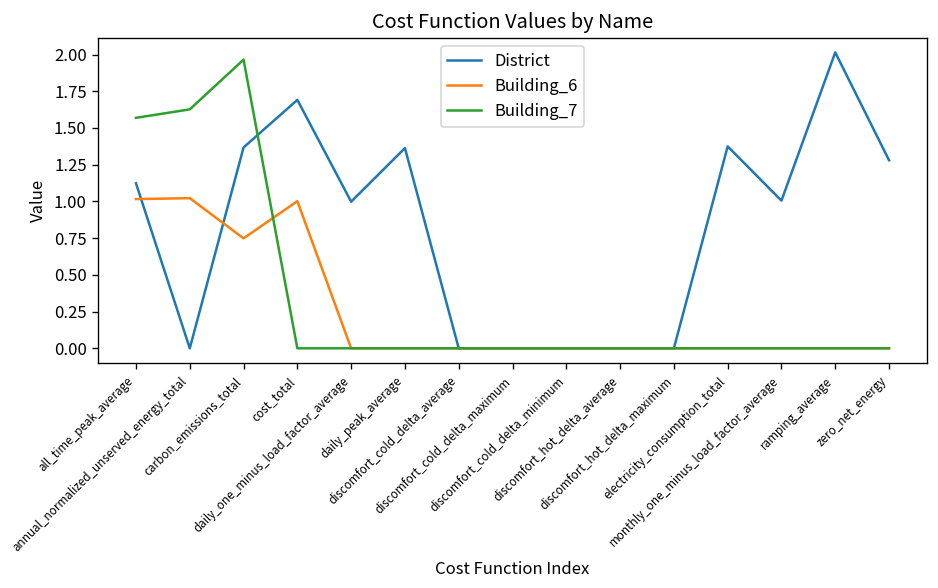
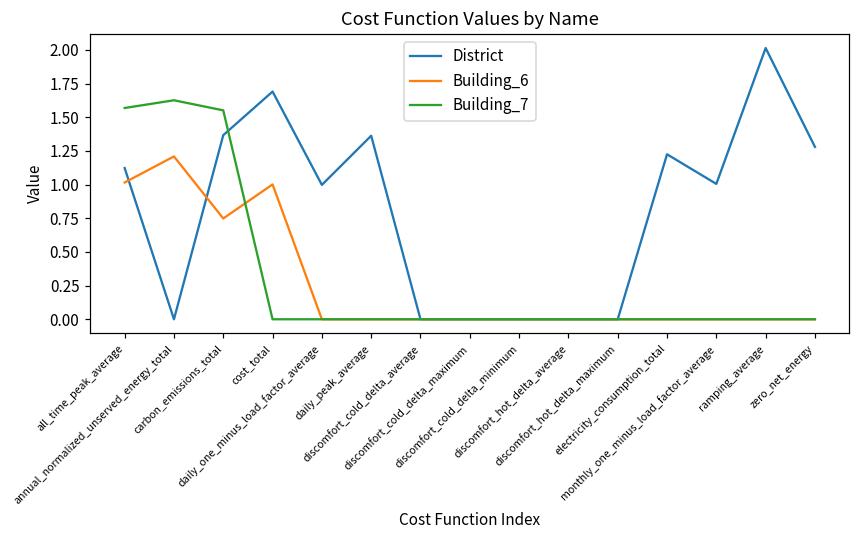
  {
    "District": {
      "all_time_peak_average": 1.12,
      "annual_normalized_unserved_energy_total": 0.00,
      "carbon_emissions_total": 1.37,
      "cost_total": 1.69,
      "daily_one_minus_load_factor_average": 1.00,
      "daily_peak_average": 1.36,
-     "electricity_consumption_total": 1.37,
+     "electricity_consumption_total": 1.23,
      "monthly_one_minus_load_factor_average": 1.01,
      "ramping_average": 2.01,
      "zero_net_energy": 1.28
    },
    "Building_6": {
      "all_time_peak_average": 1.02,
-     "annual_normalized_unserved_energy_total": 1.02,
+     "annual_normalized_unserved_energy_total": 1.21,
      "carbon_emissions_total": 0.75,
      "cost_total": 1.00
    },
    "Building_7": {
      "all_time_peak_average": 1.57,
      "annual_normalized_unserved_energy_total": 1.63,
-     "carbon_emissions_total": 1.97,
+     "carbon_emissions_total": 1.55,
      "cost_total": 0.00
    }
  }
